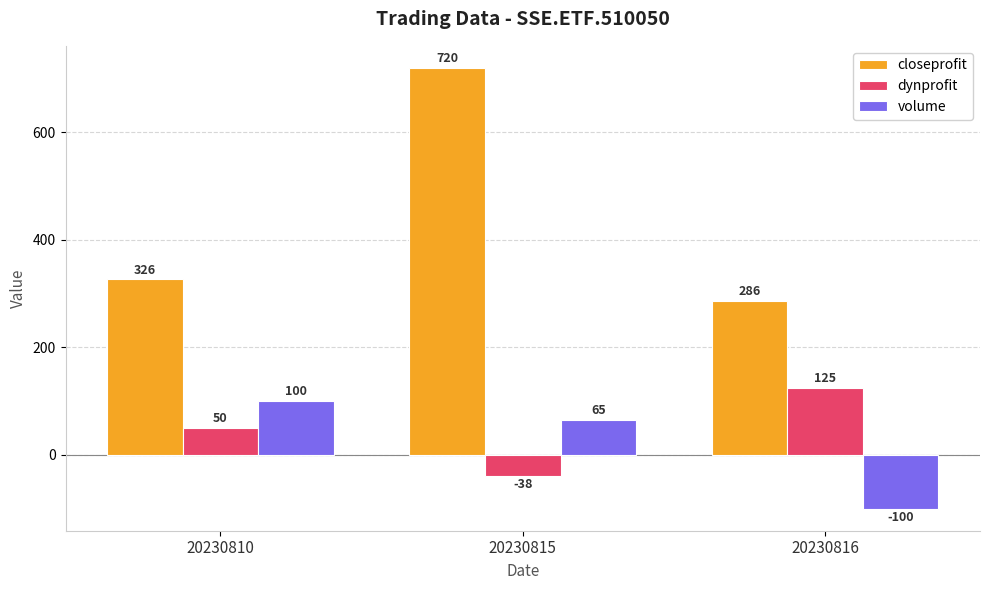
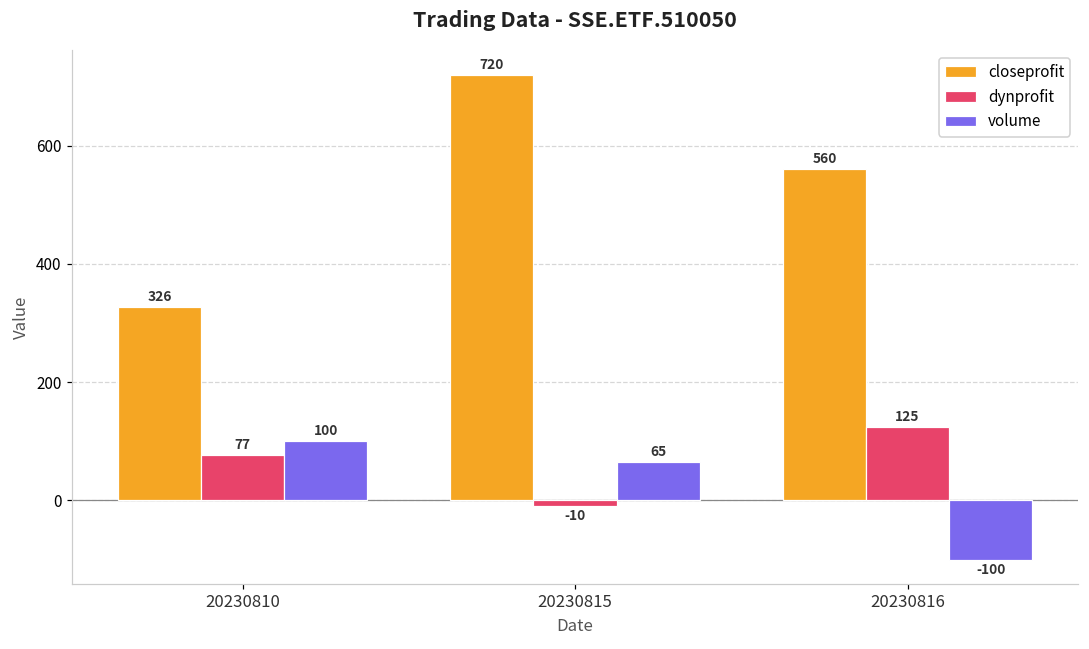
  {
    "closeprofit": {
      "20230810": 326,
      "20230815": 720,
-     "20230816": 286
+     "20230816": 560
    },
    "dynprofit": {
-     "20230810": 50,
-     "20230815": -38,
+     "20230810": 77,
+     "20230815": -10,
      "20230816": 125
    },
    "volume": {
      "20230810": 100,
      "20230815": 65,
      "20230816": -100
    }
  }
